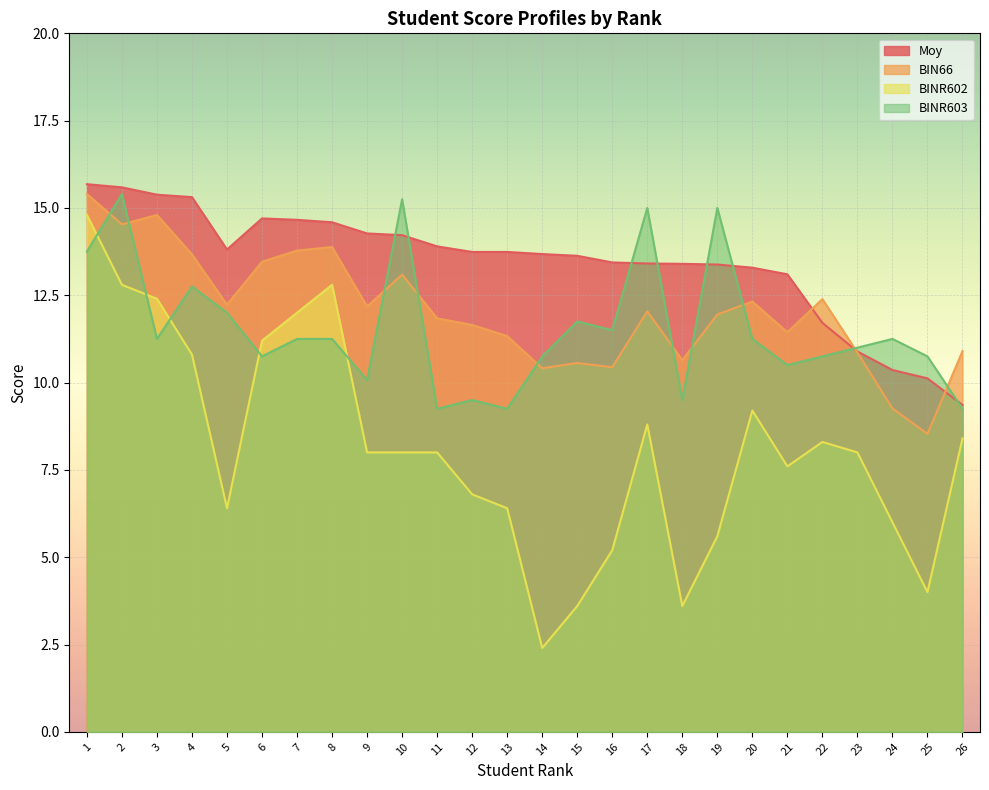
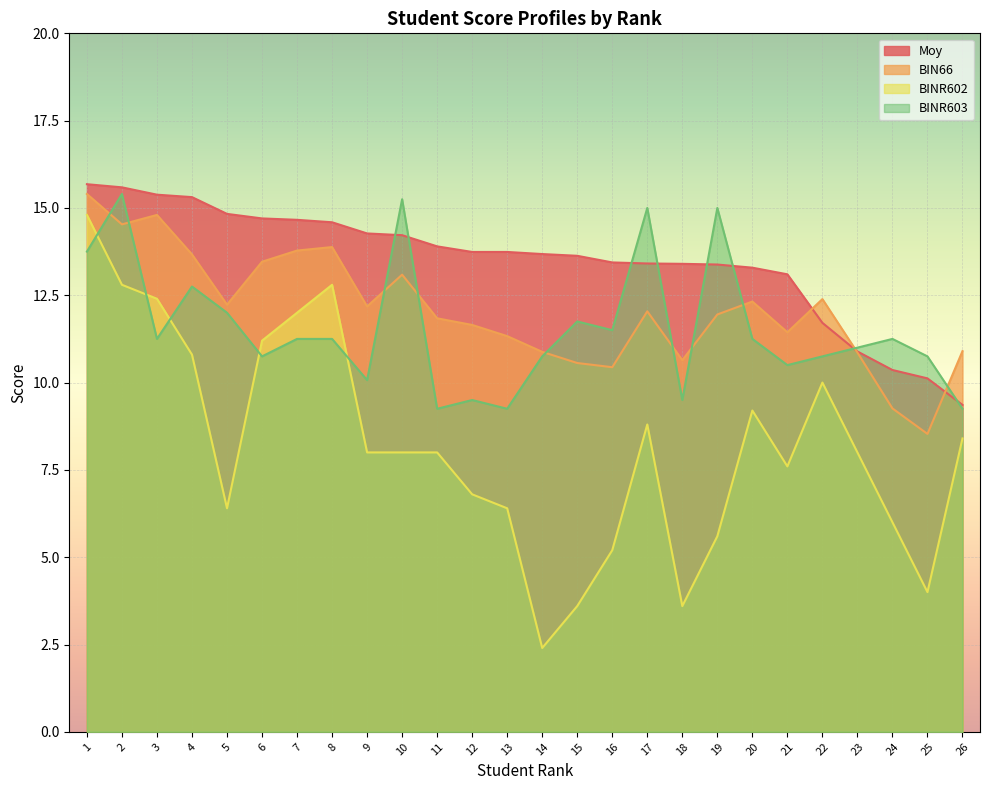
  {
    "Moy": {
      "1": 15.7,
      "2": 15.6,
      "3": 15.4,
      "4": 15.3,
-     "5": 13.8,
+     "5": 14.8,
      "6": 14.7,
      "7": 14.7,
      "8": 14.6,
      "9": 14.3,
      "10": 14.2,
      "11": 13.9,
      "12": 13.7,
      "13": 13.7,
      "14": 13.7,
      "15": 13.6,
      "16": 13.4,
      "17": 13.4,
      "18": 13.4,
      "19": 13.4,
      "20": 13.3,
      "21": 13.1,
      "22": 11.7,
      "24": 10.4,
      "25": 10.1,
      "26": 9.4
    },
    "BIN66": {
      "1": 15.4,
      "2": 14.5,
      "3": 14.8,
      "4": 13.7,
      "5": 12.2,
      "6": 13.5,
      "7": 13.8,
      "8": 13.9,
      "9": 12.2,
      "10": 13.1,
      "11": 11.8,
      "12": 11.7,
      "13": 11.3,
-     "14": 10.4,
+     "14": 10.9,
      "15": 10.6,
      "16": 10.4,
      "17": 12.0,
      "18": 10.6,
      "19": 12.0,
      "20": 12.3,
      "21": 11.4,
      "22": 12.4,
      "24": 9.3,
      "25": 8.5,
      "26": 10.9
    },
    "BINR602": {
      "1": 14.8,
      "2": 12.8,
      "3": 12.4,
      "4": 10.8,
      "5": 6.4,
      "6": 11.2,
      "7": 12.0,
      "8": 12.8,
      "9": 8.0,
      "10": 8.0,
      "11": 8.0,
      "12": 6.8,
      "13": 6.4,
      "14": 2.4,
      "15": 3.6,
      "16": 5.2,
      "17": 8.8,
      "18": 3.6,
      "19": 5.6,
      "20": 9.2,
      "21": 7.6,
-     "22": 8.3,
+     "22": 10.0,
      "23": 8.0,
      "24": 6.0,
      "25": 4.0,
      "26": 8.4
    },
    "BINR603": {
      "1": 13.8,
      "2": 15.4,
      "3": 11.3,
      "4": 12.8,
      "5": 12.0,
      "6": 10.8,
      "7": 11.3,
      "8": 11.3,
      "9": 10.1,
      "10": 15.3,
      "11": 9.3,
      "12": 9.5,
      "13": 9.3,
      "14": 10.8,
      "15": 11.8,
      "16": 11.5,
      "17": 15.0,
      "18": 9.5,
      "19": 15.0,
      "20": 11.3,
      "21": 10.5,
      "22": 10.8,
      "23": 11.0,
      "24": 11.3,
      "25": 10.8,
      "26": 9.3
    }
  }
